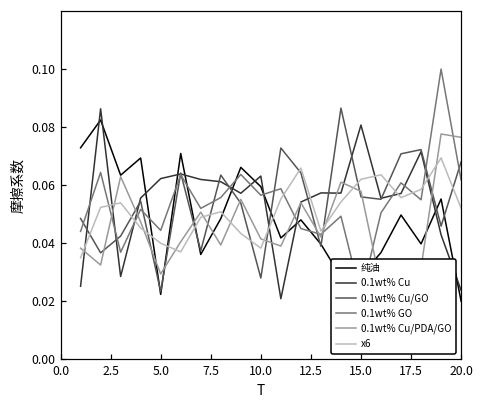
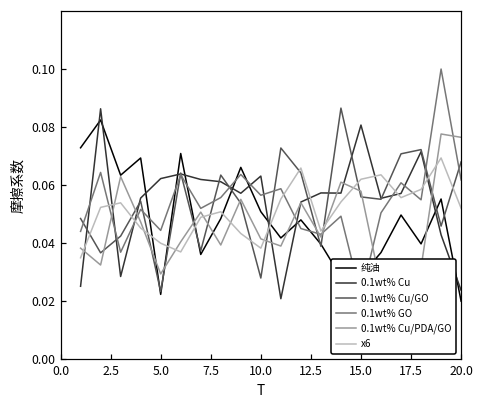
  {
    "纯油": {
      "5.0": 0.022,
-     "10.0": 0.059,
+     "10.0": 0.051,
      "20.0": 0.020
    }
  }
